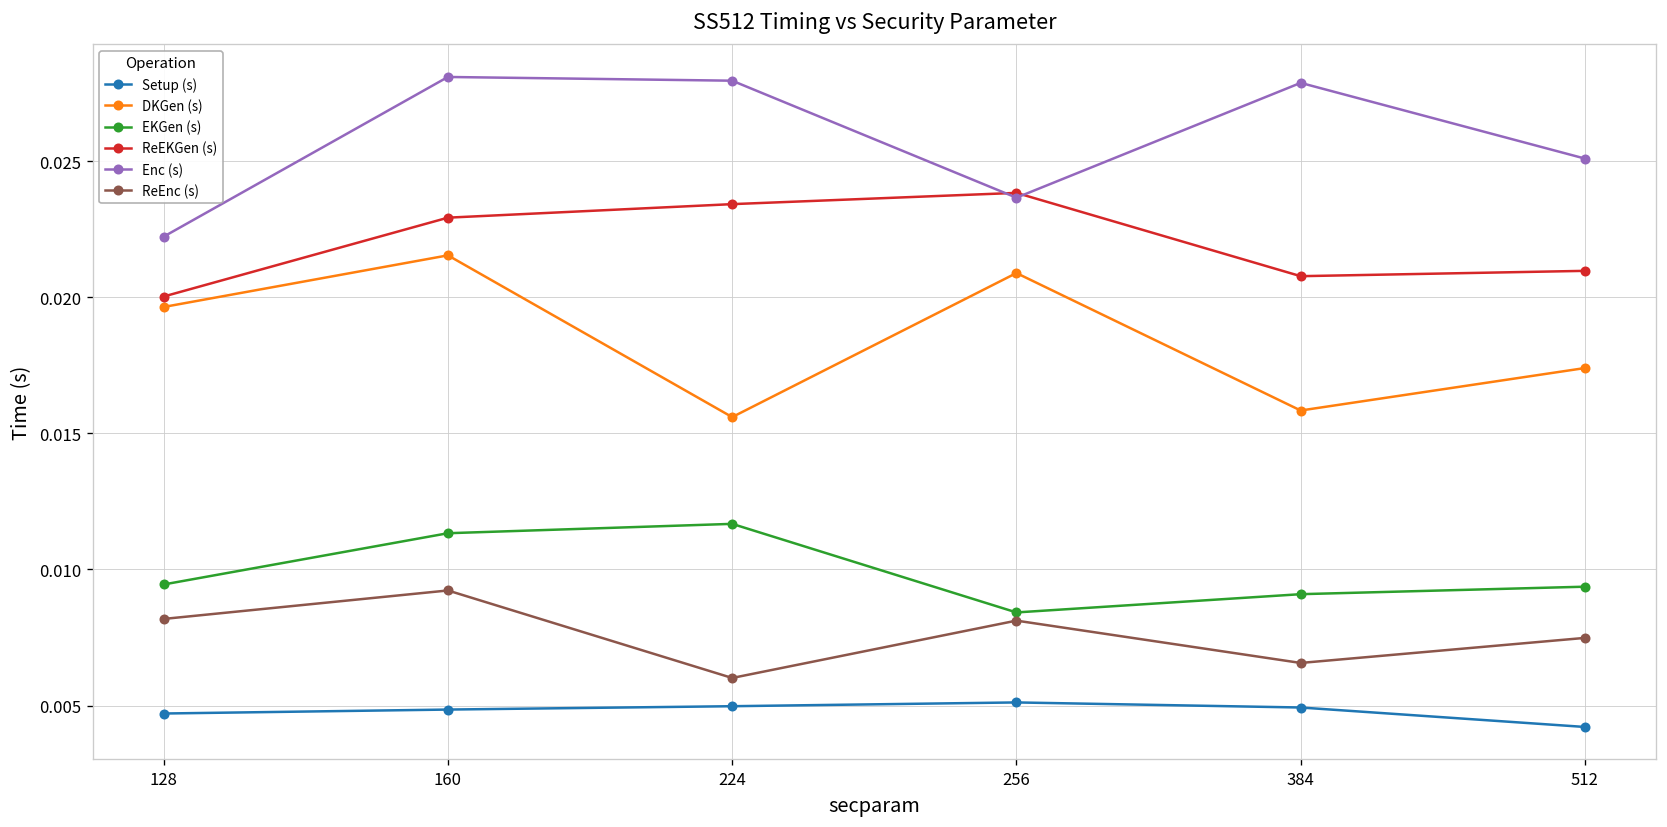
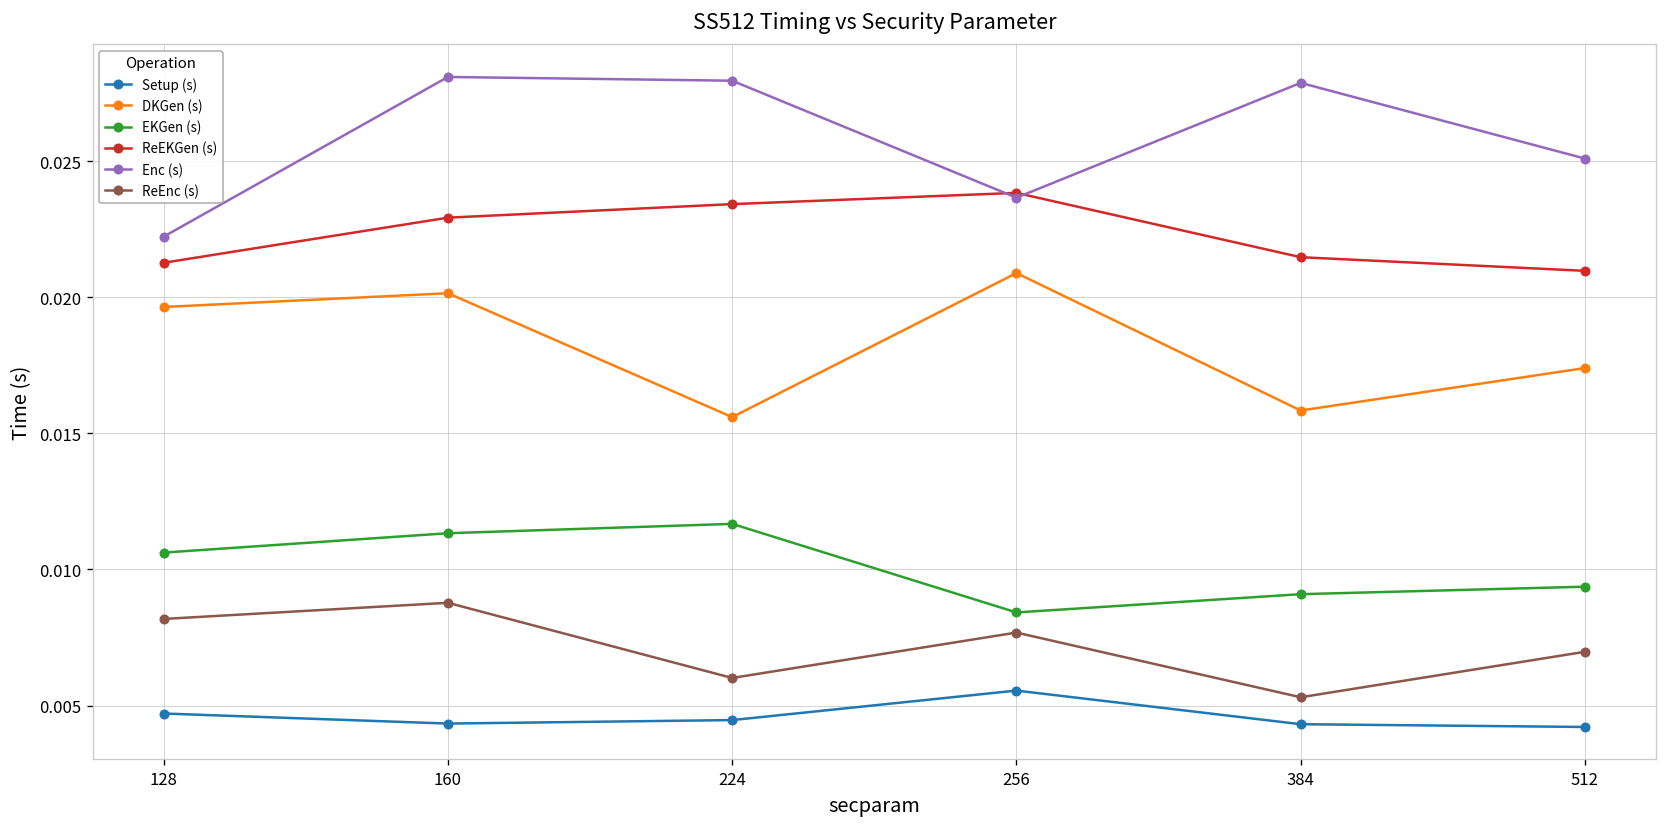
  {
    "Setup (s)": {
      "128": 0.0047,
-     "160": 0.0049,
-     "224": 0.0050,
-     "256": 0.0051,
-     "384": 0.0049,
+     "160": 0.0043,
+     "224": 0.0045,
+     "256": 0.0055,
+     "384": 0.0043,
      "512": 0.0042
    },
    "DKGen (s)": {
      "128": 0.0196,
-     "160": 0.0215,
+     "160": 0.0201,
      "224": 0.0156,
      "256": 0.0209,
      "384": 0.0158,
      "512": 0.0174
    },
    "EKGen (s)": {
-     "128": 0.0094,
+     "128": 0.0106,
      "160": 0.0113,
      "224": 0.0117,
      "256": 0.0084,
      "384": 0.0091,
      "512": 0.0094
    },
    "ReEKGen (s)": {
-     "128": 0.0200,
+     "128": 0.0213,
      "160": 0.0229,
      "224": 0.0234,
      "256": 0.0238,
-     "384": 0.0208,
+     "384": 0.0215,
      "512": 0.0210
    },
    "Enc (s)": {
      "128": 0.0222,
      "160": 0.0281,
      "224": 0.0280,
      "256": 0.0237,
      "384": 0.0279,
      "512": 0.0251
    },
    "ReEnc (s)": {
      "128": 0.0082,
-     "160": 0.0092,
+     "160": 0.0088,
      "224": 0.0060,
-     "256": 0.0081,
-     "384": 0.0066,
-     "512": 0.0075
+     "256": 0.0077,
+     "384": 0.0053,
+     "512": 0.0070
    }
  }
